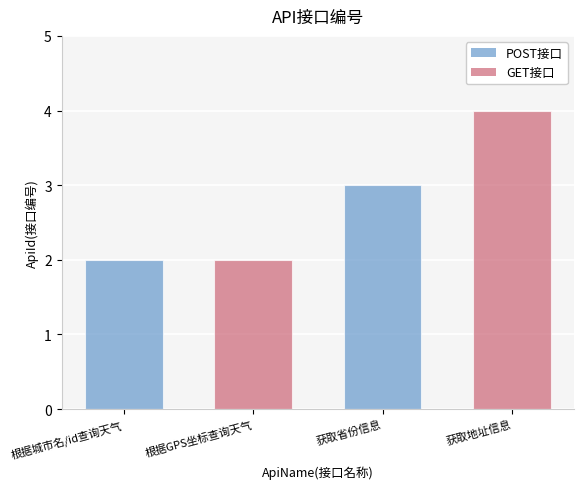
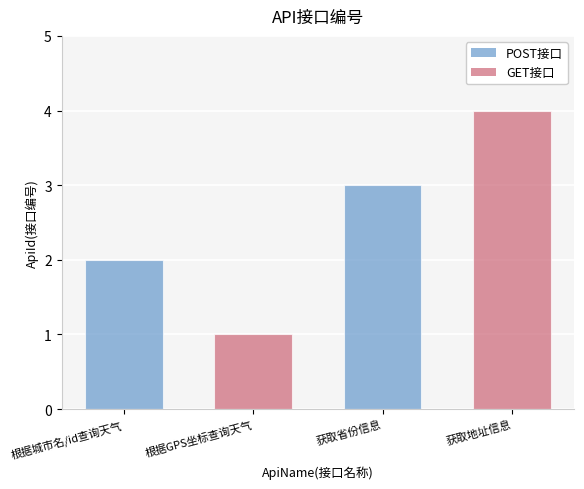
  {
    "根据城市名/id查询天气": 2,
-   "根据GPS坐标查询天气": 2,
+   "根据GPS坐标查询天气": 1,
    "获取省份信息": 3,
    "获取地址信息": 4
  }
